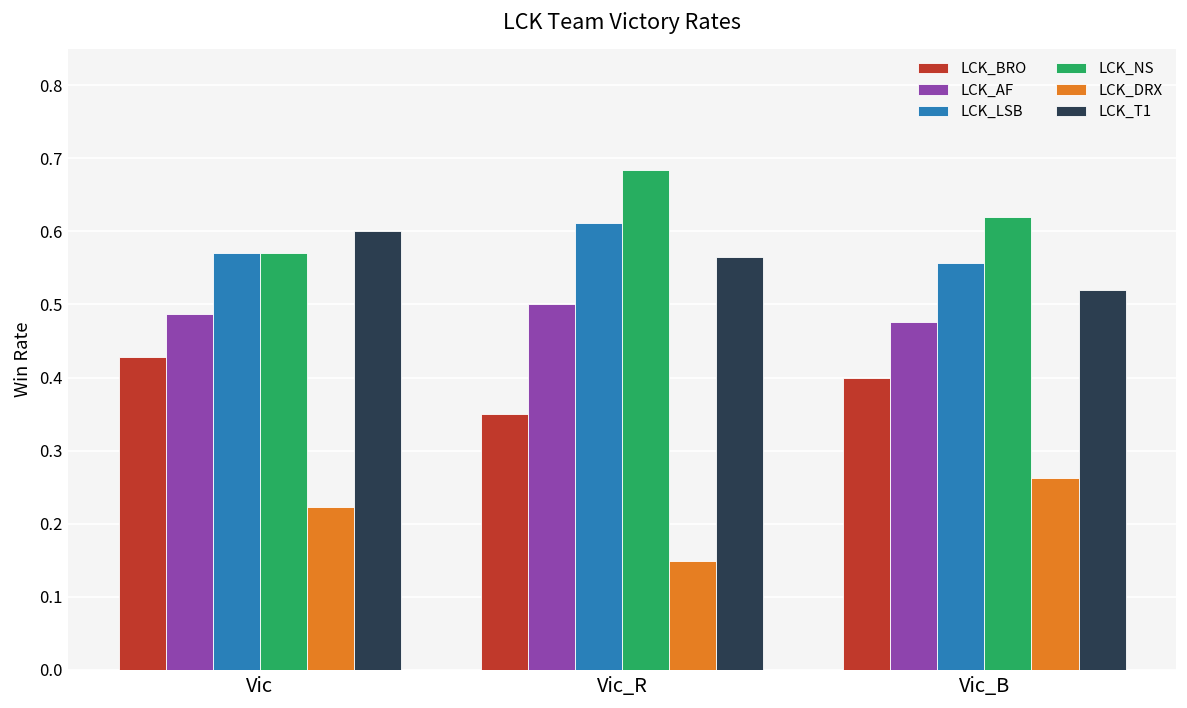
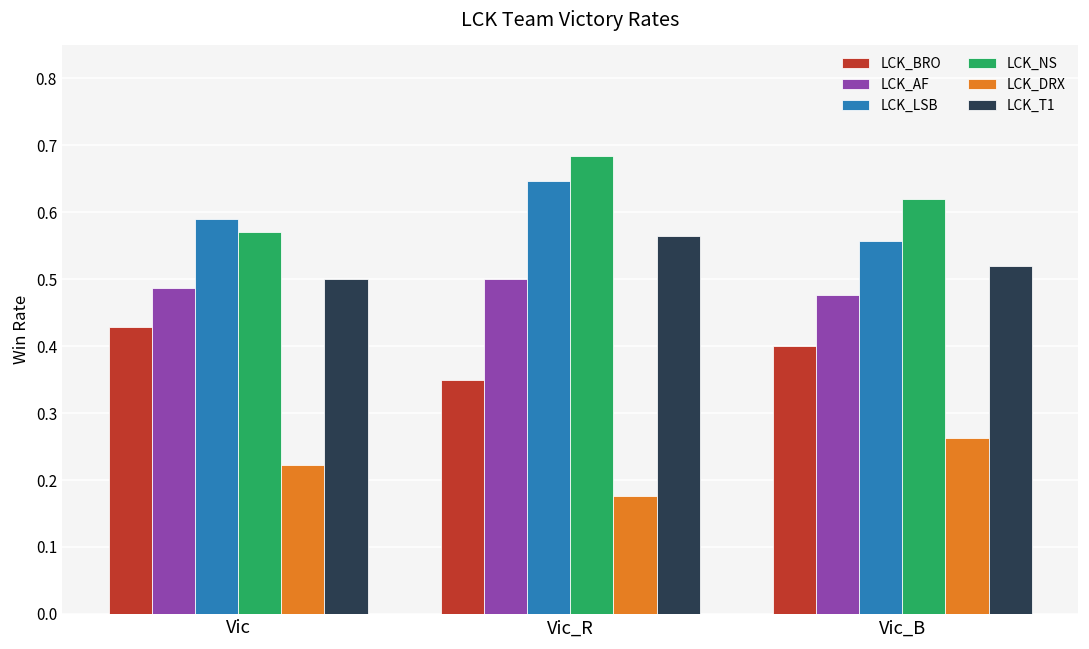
  {
    "LCK_BRO": {
      "Vic": 0.43,
      "Vic_R": 0.35,
      "Vic_B": 0.40
    },
    "LCK_AF": {
      "Vic": 0.49,
      "Vic_R": 0.50,
      "Vic_B": 0.48
    },
    "LCK_LSB": {
-     "Vic": 0.57,
-     "Vic_R": 0.61,
+     "Vic": 0.59,
+     "Vic_R": 0.65,
      "Vic_B": 0.56
    },
    "LCK_NS": {
      "Vic": 0.57,
      "Vic_R": 0.68,
      "Vic_B": 0.62
    },
    "LCK_DRX": {
      "Vic": 0.22,
-     "Vic_R": 0.15,
+     "Vic_R": 0.18,
      "Vic_B": 0.26
    },
    "LCK_T1": {
-     "Vic": 0.6,
+     "Vic": 0.5,
      "Vic_R": 0.56,
      "Vic_B": 0.52
    }
  }
